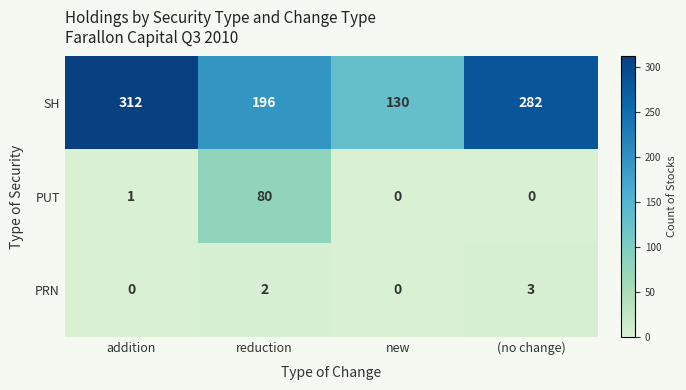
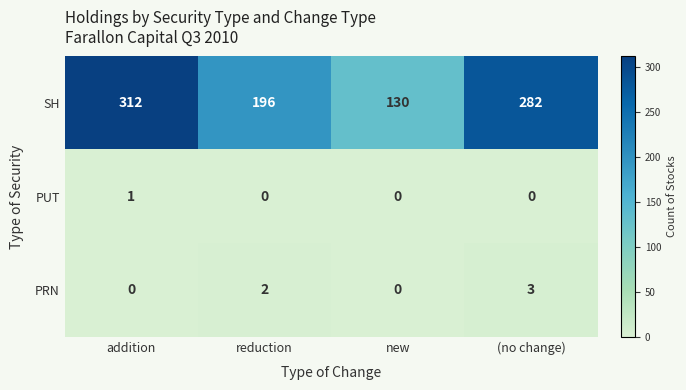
  {
    "SH": {
      "addition": 312,
      "reduction": 196,
      "new": 130,
      "(no change)": 282
    },
    "PUT": {
      "addition": 1,
-     "reduction": 80,
+     "reduction": 0,
      "new": 0,
      "(no change)": 0
    },
    "PRN": {
      "addition": 0,
      "reduction": 2,
      "new": 0,
      "(no change)": 3
    }
  }
